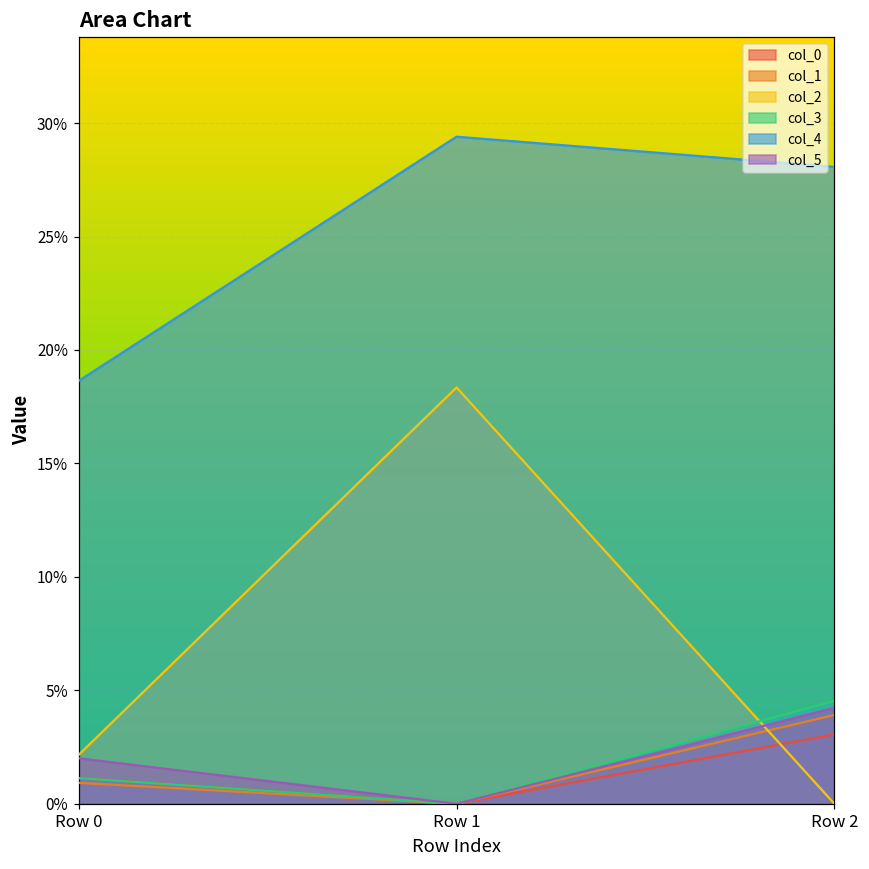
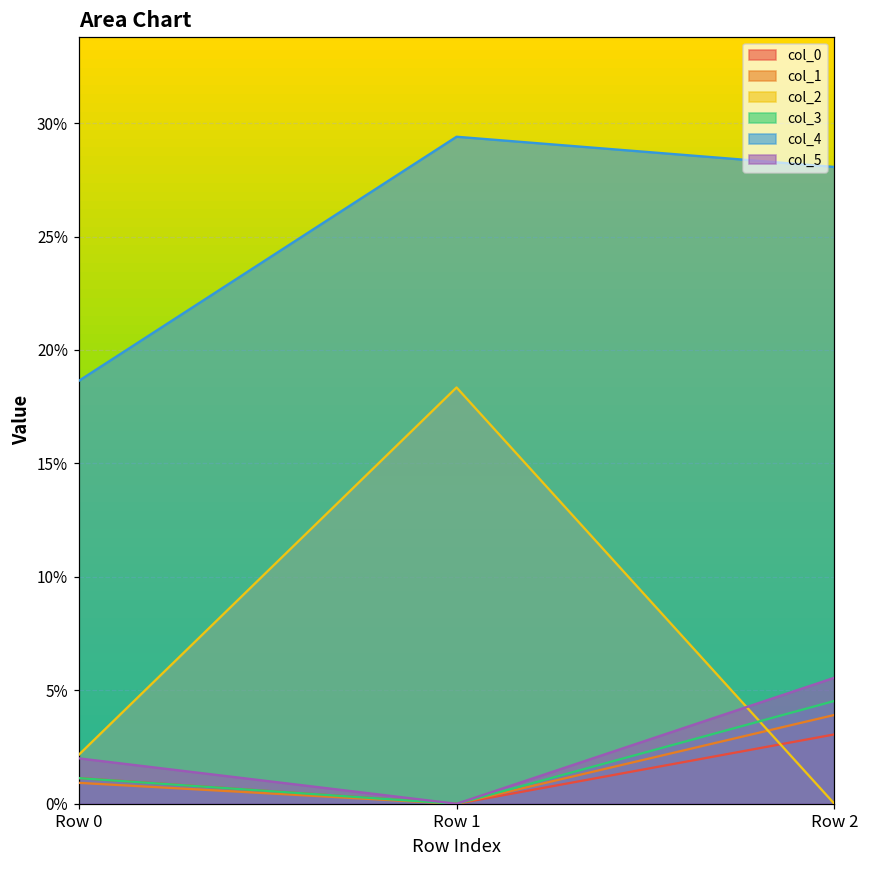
  {
    "col_2": {
      "Row 0": "2.2%",
      "Row 1": "18.3%",
      "Row 2": "0.0%"
    },
    "col_3": {
      "Row 2": "4.5%"
    },
    "col_4": {
      "Row 0": "18.6%",
      "Row 1": "29.4%",
      "Row 2": "28.1%"
    },
    "col_5": {
      "Row 0": "2.0%",
-     "Row 2": "4.2%"
+     "Row 2": "5.6%"
    }
  }
